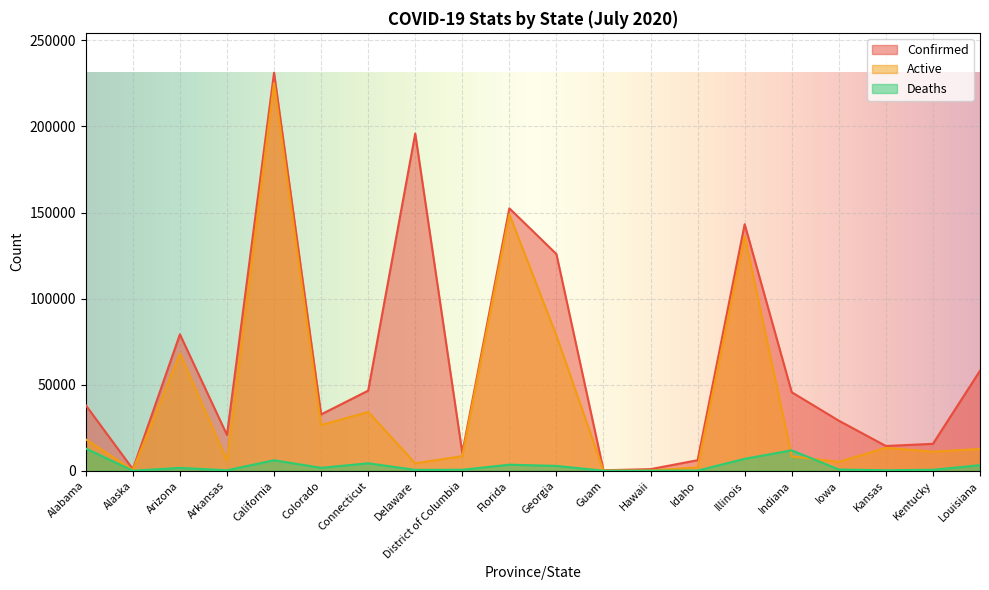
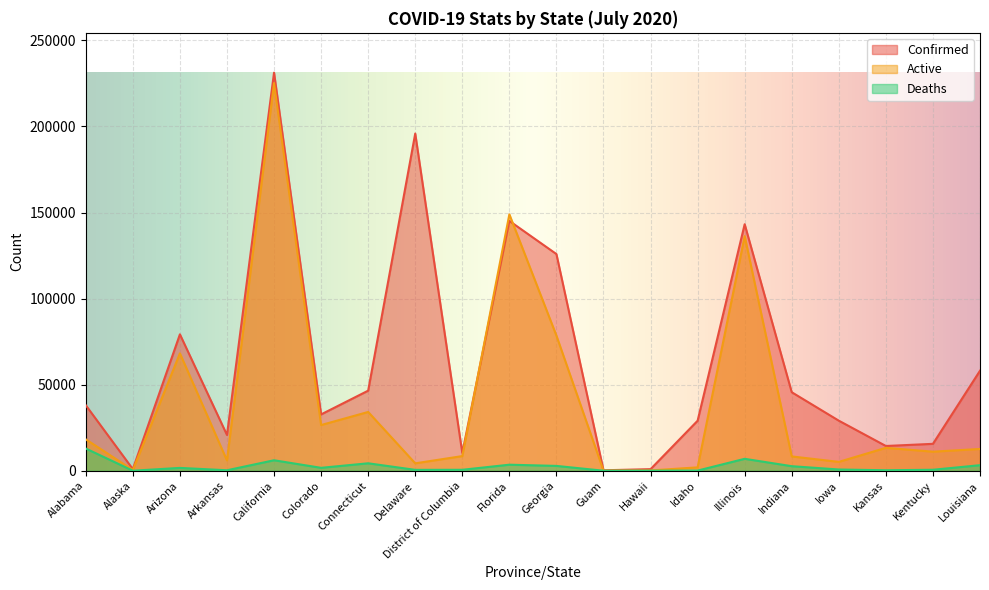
  {
    "Confirmed": {
      "Alabama": 38000,
      "Arizona": 79000,
      "Arkansas": 21000,
      "California": 231000,
      "Colorado": 33000,
      "Connecticut": 47000,
      "Delaware": 196000,
      "District of Columbia": 10000,
-     "Florida": 152000,
+     "Florida": 145000,
      "Georgia": 126000,
-     "Idaho": 6000,
+     "Idaho": 29000,
      "Illinois": 143000,
      "Indiana": 46000,
      "Iowa": 29000,
      "Kentucky": 16000,
      "Louisiana": 58000
    },
    "Active": {
      "Alabama": 18000,
      "Arizona": 68000,
      "Arkansas": 6000,
      "California": 225000,
      "Colorado": 27000,
      "Connecticut": 34000,
      "Delaware": 4000,
      "District of Columbia": 9000,
      "Florida": 149000,
      "Georgia": 78000,
      "Idaho": 2000,
      "Illinois": 136000,
      "Indiana": 8000,
      "Iowa": 5000,
      "Kentucky": 11000,
      "Louisiana": 13000
    },
    "Deaths": {
      "Alabama": 13000,
      "Arizona": 2000,
      "Arkansas": 0,
      "California": 6000,
      "Colorado": 2000,
      "Connecticut": 4000,
      "Delaware": 1000,
      "District of Columbia": 1000,
      "Florida": 4000,
      "Georgia": 3000,
      "Idaho": 0,
      "Illinois": 7000,
-     "Indiana": 12000,
+     "Indiana": 3000,
      "Iowa": 1000,
      "Kansas": 0,
      "Kentucky": 1000,
      "Louisiana": 3000
    }
  }
